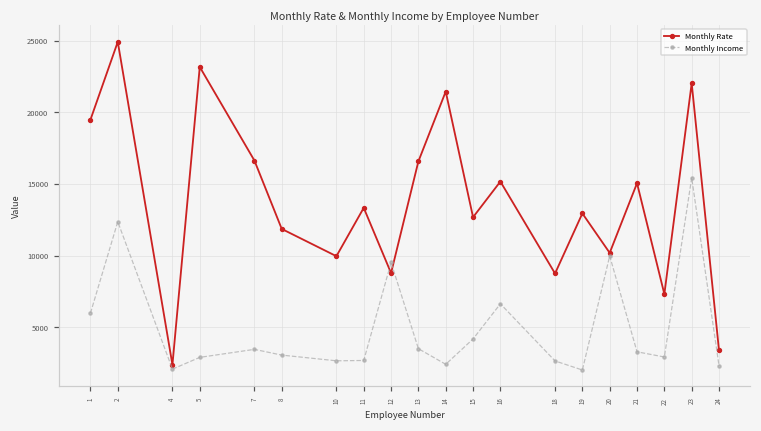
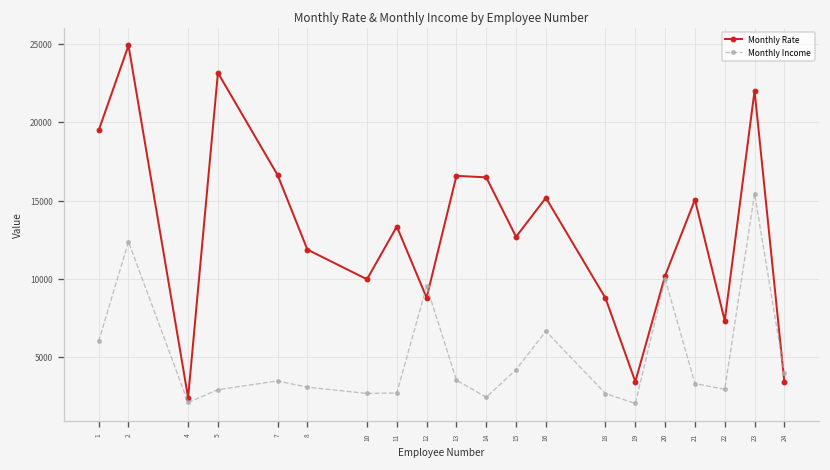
  {
    "Monthly Rate": {
      "1": 19500,
      "2": 24900,
      "4": 2400,
      "5": 23200,
      "7": 16600,
      "8": 11900,
      "10": 10000,
      "11": 13300,
      "12": 8800,
      "13": 16600,
-     "14": 21400,
+     "14": 16500,
      "15": 12700,
      "16": 15200,
      "18": 8800,
-     "19": 12900,
+     "19": 3400,
      "20": 10200,
      "21": 15100,
      "22": 7300,
      "23": 22000,
      "24": 3400
    },
    "Monthly Income": {
      "1": 6000,
      "2": 12400,
      "4": 2100,
      "5": 2900,
      "7": 3500,
      "8": 3100,
      "10": 2700,
      "11": 2700,
      "12": 9500,
      "13": 3500,
      "14": 2400,
      "15": 4200,
      "16": 6600,
      "18": 2700,
      "19": 2000,
      "20": 10000,
      "21": 3300,
      "22": 2900,
      "23": 15400,
-     "24": 2300
+     "24": 3900
    }
  }
